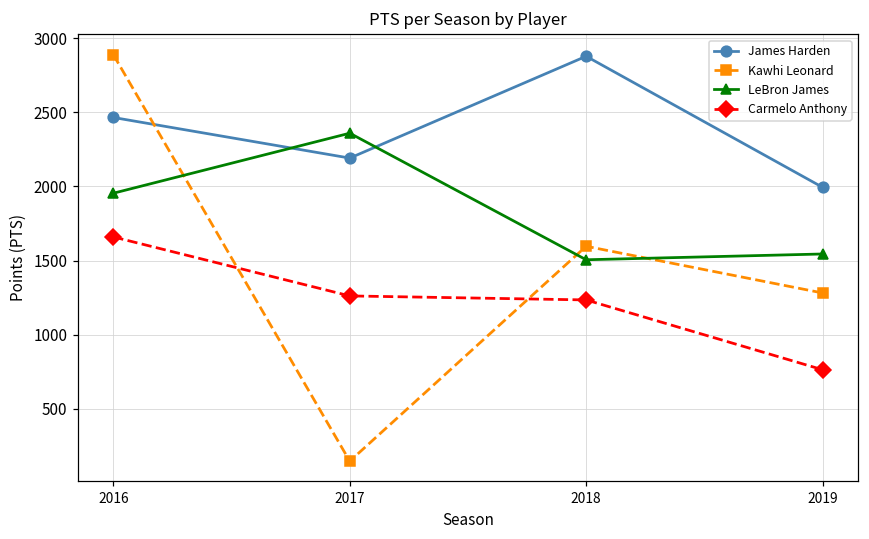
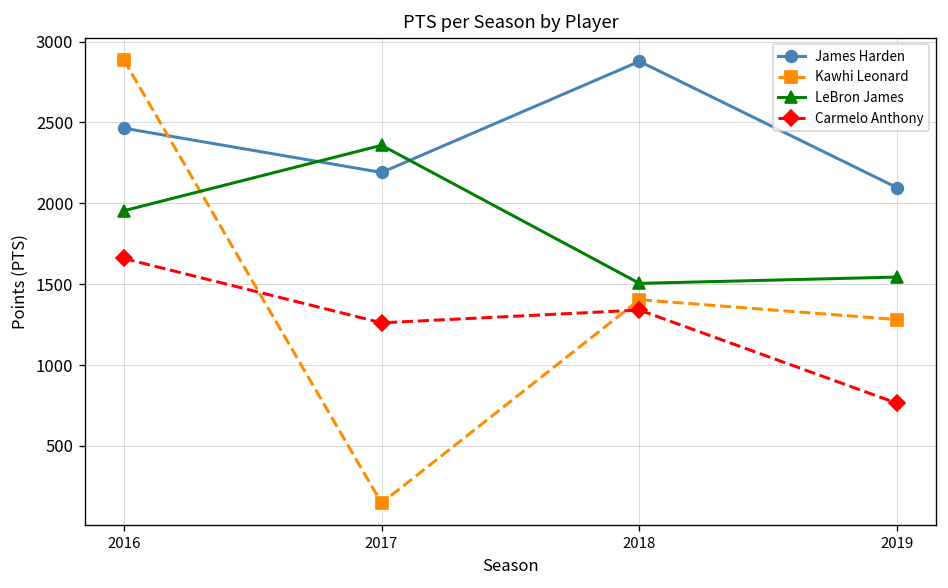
  {
    "James Harden": {
      "2016": 2470,
      "2017": 2190,
      "2018": 2880,
-     "2019": 1990
+     "2019": 2100
    },
    "Kawhi Leonard": {
      "2016": 2890,
      "2017": 150,
-     "2018": 1600,
+     "2018": 1400,
      "2019": 1280
    },
    "LeBron James": {
      "2016": 1950,
      "2017": 2360,
      "2018": 1510,
      "2019": 1540
    },
    "Carmelo Anthony": {
      "2016": 1660,
      "2017": 1260,
-     "2018": 1230,
+     "2018": 1340,
      "2019": 760
    }
  }
